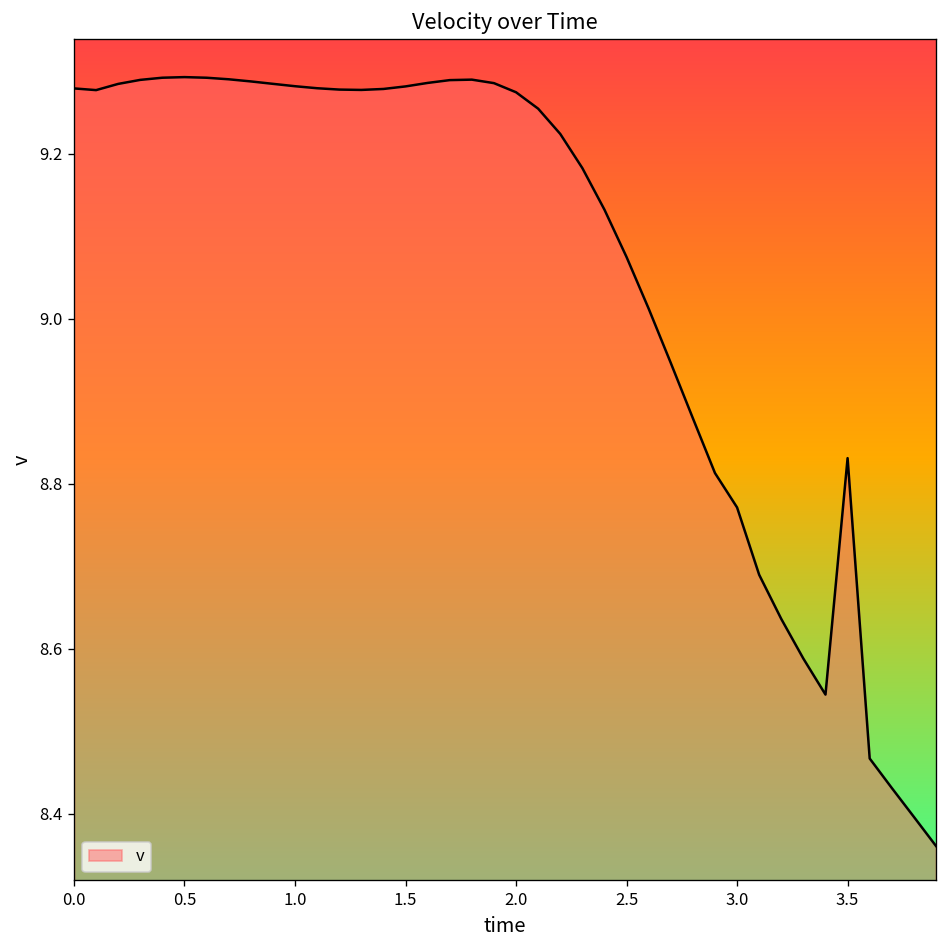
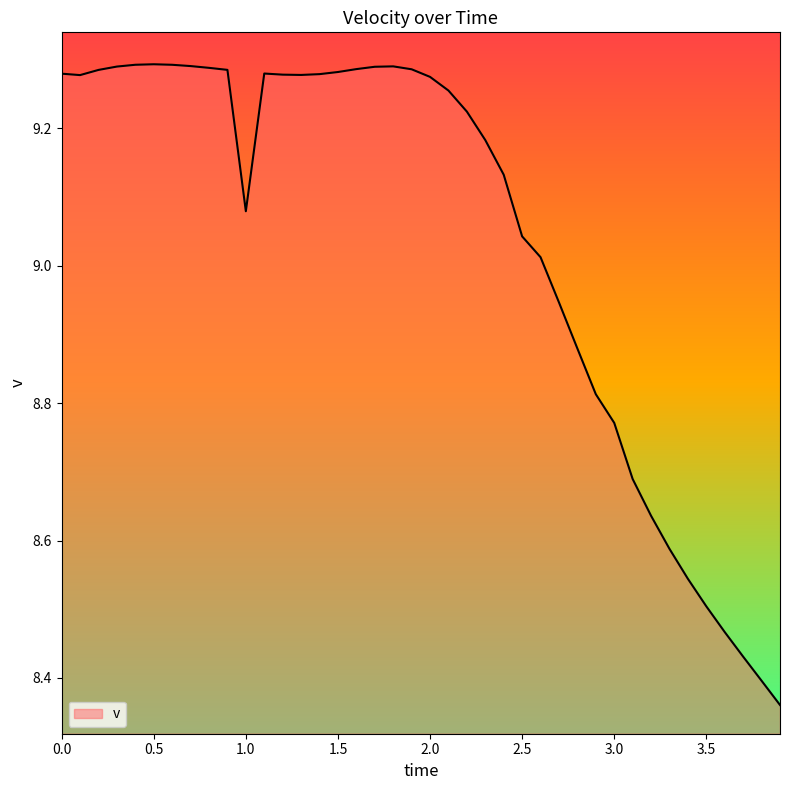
  {
    "0.0": 9.28,
    "0.5": 9.29,
-   "1.0": 9.28,
+   "1.0": 9.08,
    "1.5": 9.28,
    "2.0": 9.27,
-   "2.5": 9.07,
+   "2.5": 9.04,
    "3.0": 8.77,
-   "3.5": 8.83
+   "3.5": 8.50
  }
